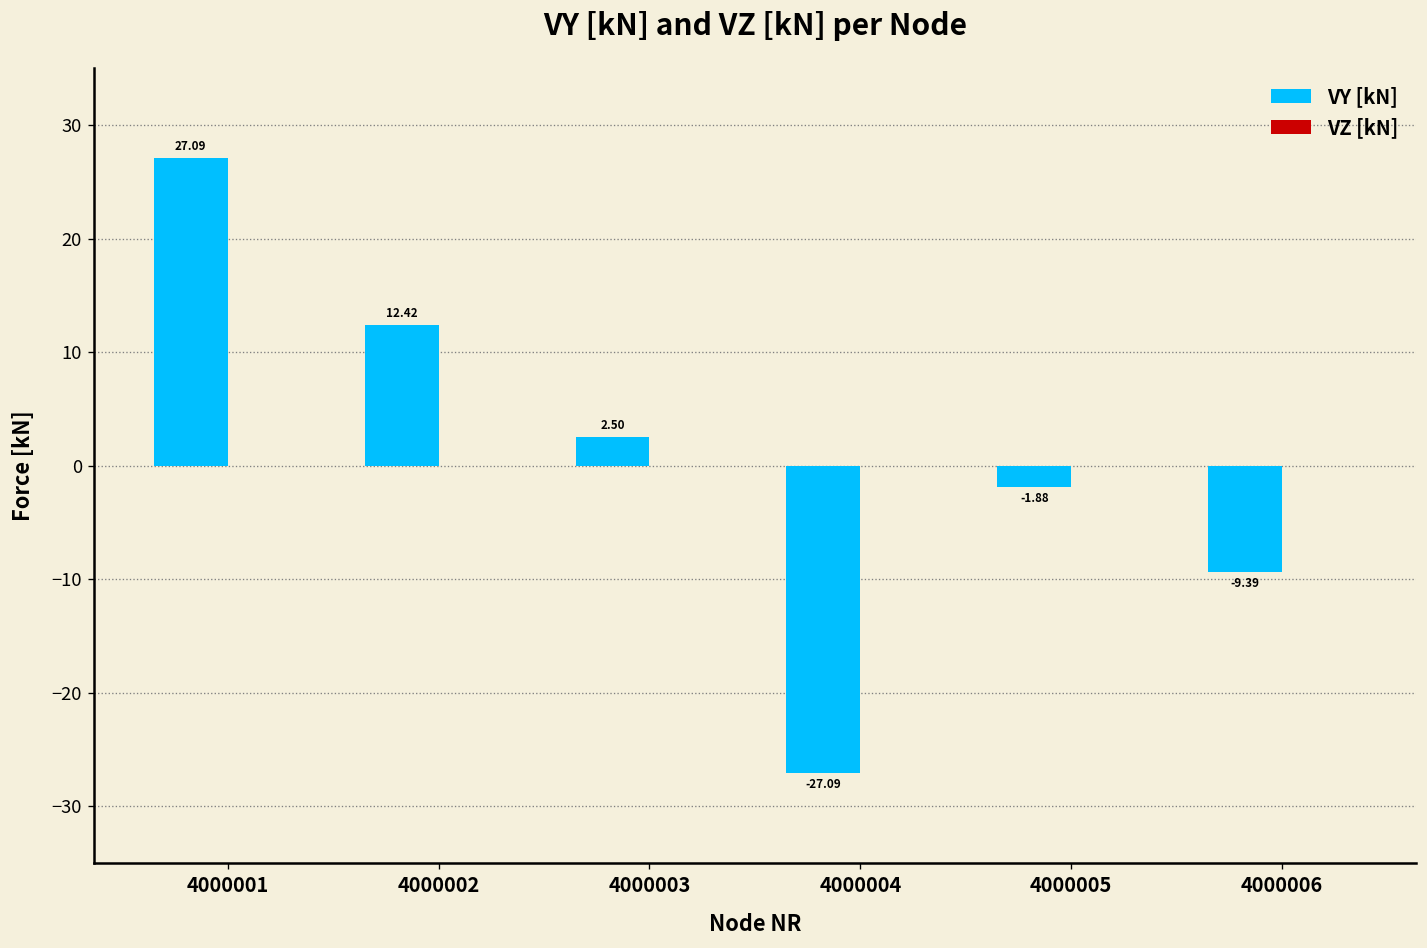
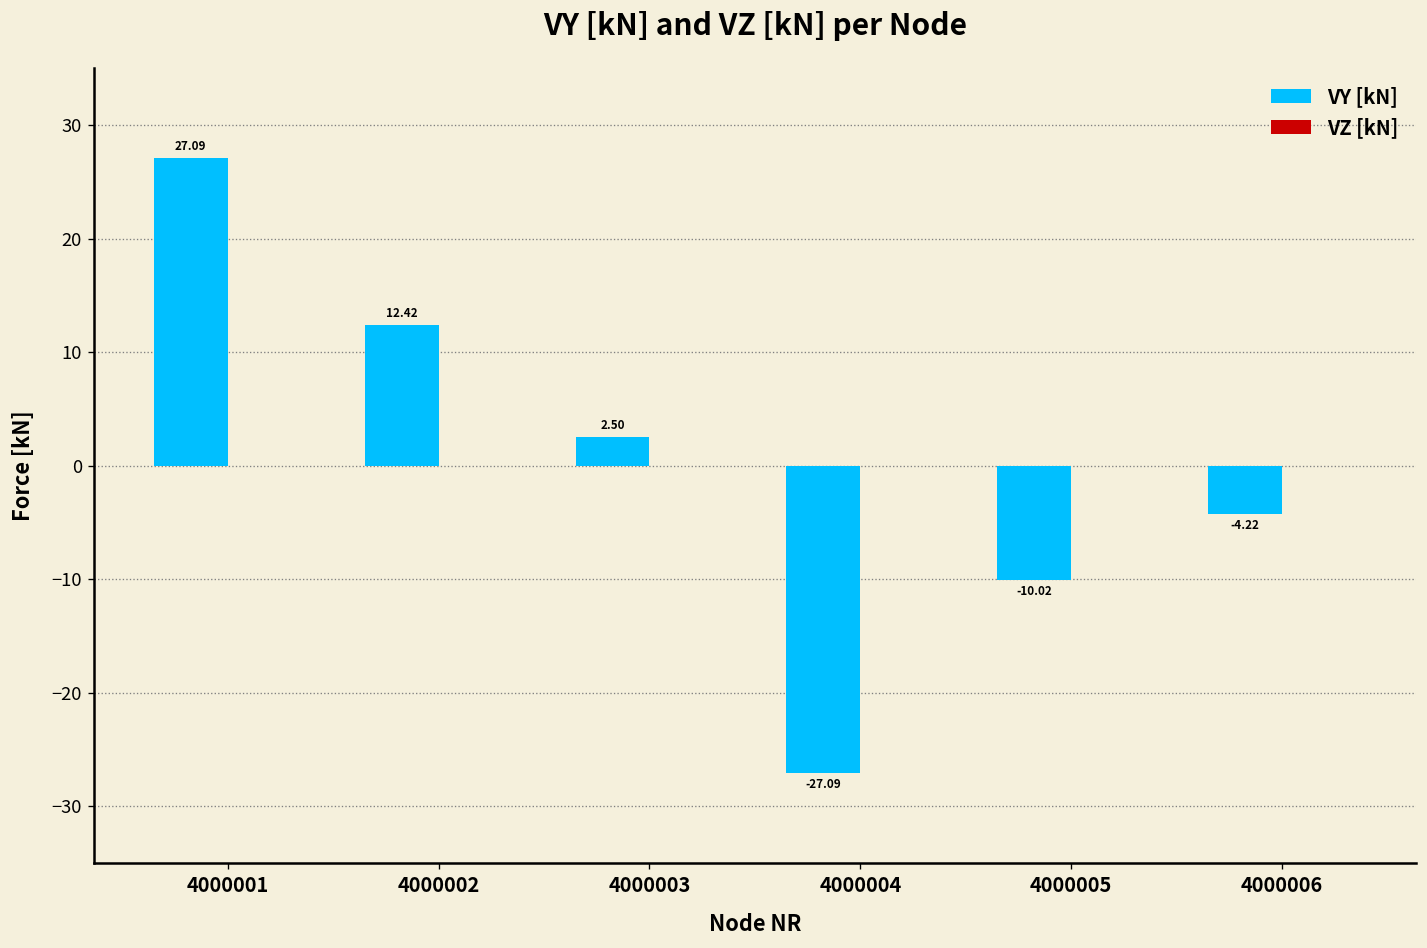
  {
    "VY [kN]": {
      "4000001": 27.09,
      "4000002": 12.42,
      "4000003": 2.50,
      "4000004": -27.09,
-     "4000005": -1.88,
-     "4000006": -9.39
+     "4000005": -10.02,
+     "4000006": -4.22
    },
    "VZ [kN]": {
      "4000001": 0,
      "4000002": 0,
      "4000003": 0,
      "4000004": 0,
      "4000005": 0,
      "4000006": 0
    }
  }
